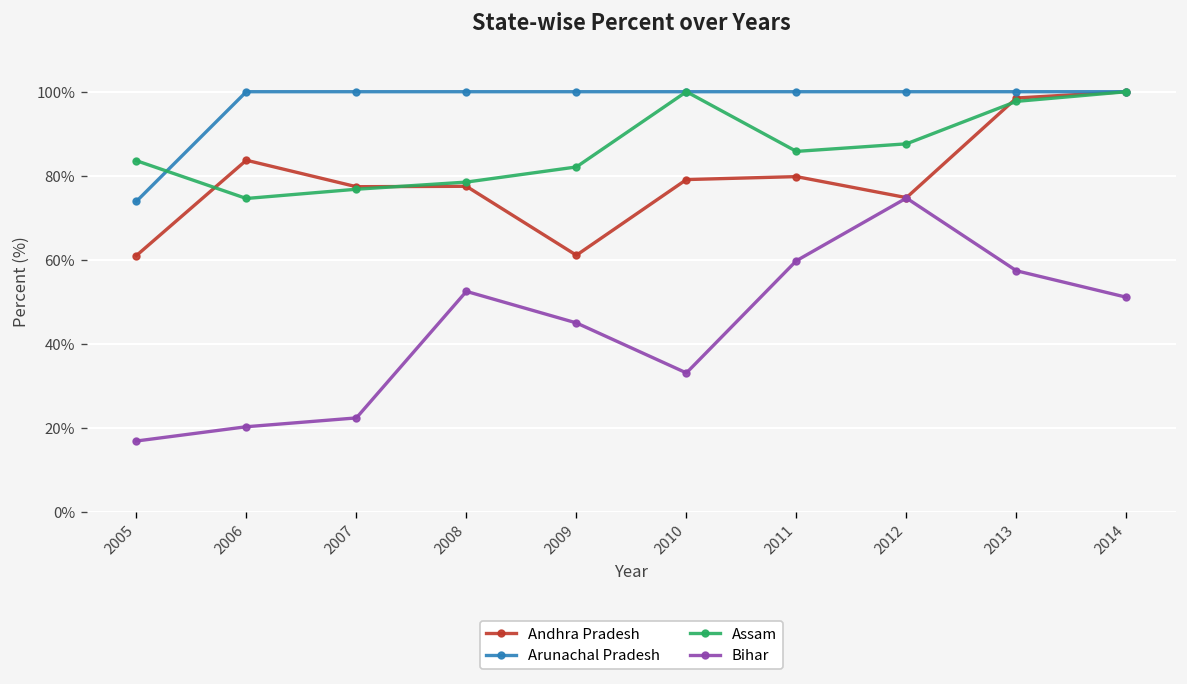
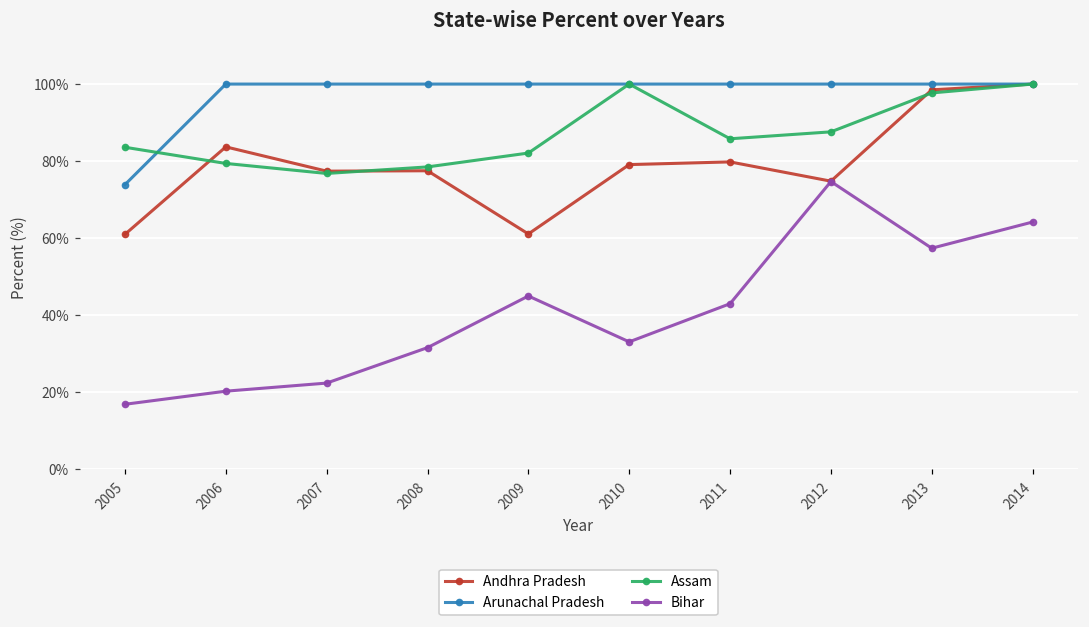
  {
    "Andhra Pradesh": {
      "2005": "61%",
      "2006": "84%",
      "2008": "78%",
      "2009": "61%",
      "2010": "79%",
      "2011": "80%",
      "2013": "99%"
    },
    "Arunachal Pradesh": {
      "2005": "74%",
      "2006": "100%",
      "2007": "100%",
      "2008": "100%",
      "2009": "100%",
      "2011": "100%",
      "2012": "100%",
      "2013": "100%"
    },
    "Assam": {
      "2005": "84%",
-     "2006": "75%",
+     "2006": "79%",
      "2008": "79%",
      "2009": "82%",
      "2011": "86%",
      "2012": "88%",
      "2013": "98%"
    },
    "Bihar": {
      "2005": "17%",
      "2006": "20%",
      "2007": "22%",
-     "2008": "53%",
+     "2008": "32%",
      "2009": "45%",
      "2010": "33%",
-     "2011": "60%",
+     "2011": "43%",
      "2013": "57%",
-     "2014": "51%"
+     "2014": "64%"
    }
  }
